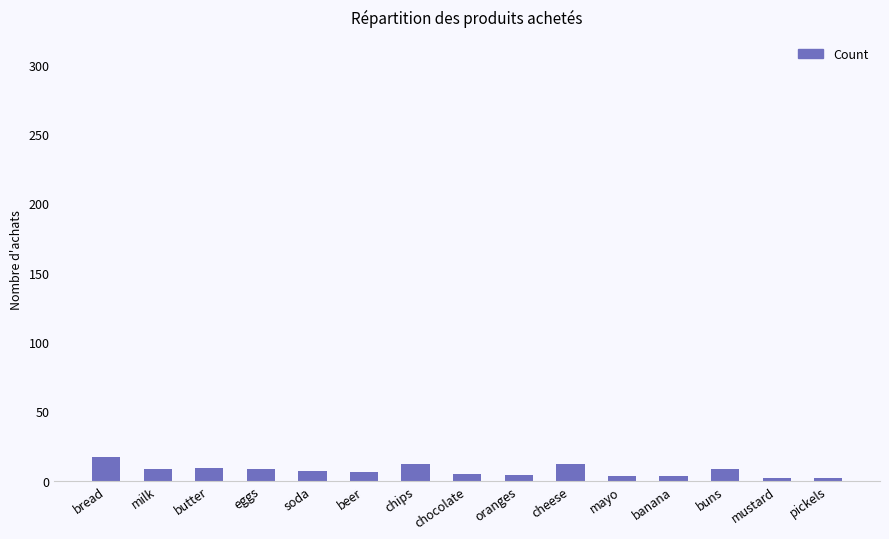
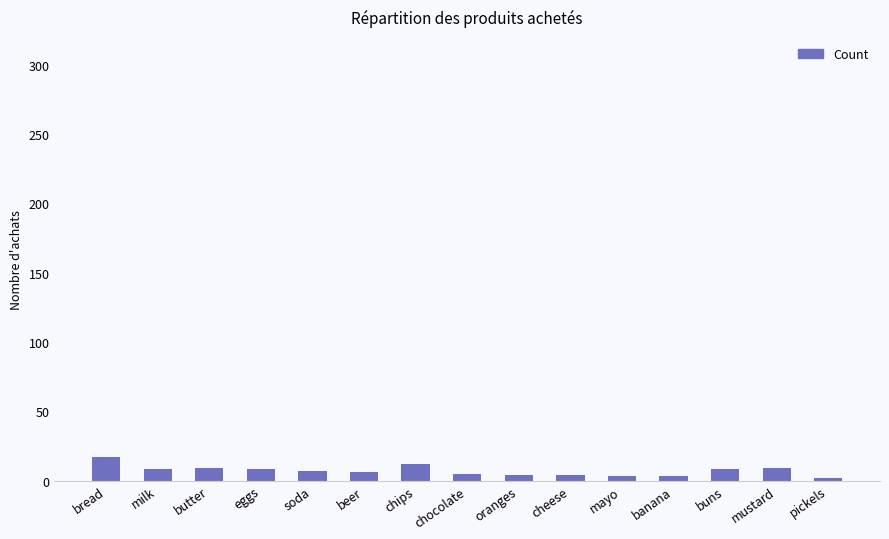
  {
    "bread": 17,
    "milk": 8,
    "butter": 9,
    "eggs": 8,
    "soda": 7,
    "beer": 6,
    "chips": 12,
    "chocolate": 5,
    "oranges": 4,
-   "cheese": 12,
+   "cheese": 4,
    "mayo": 3,
    "banana": 3,
    "buns": 8,
-   "mustard": 2,
+   "mustard": 9,
    "pickels": 2
  }
